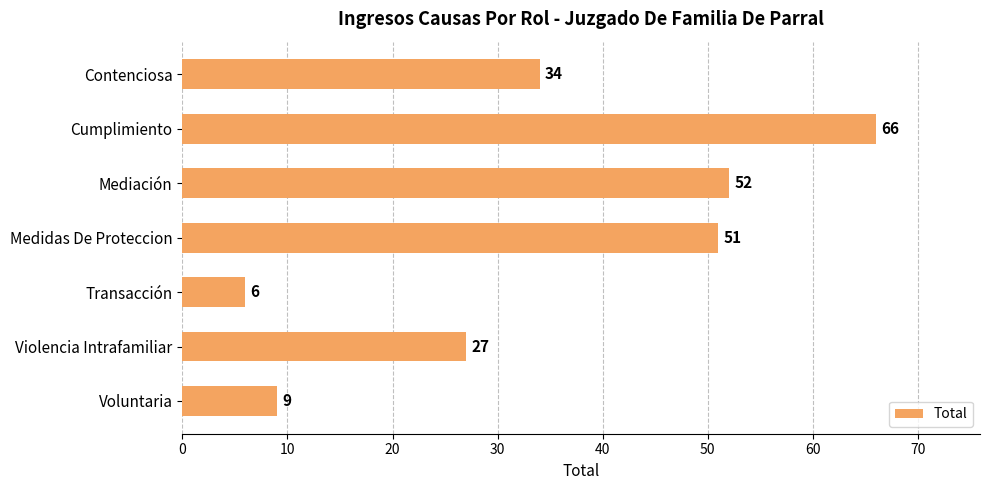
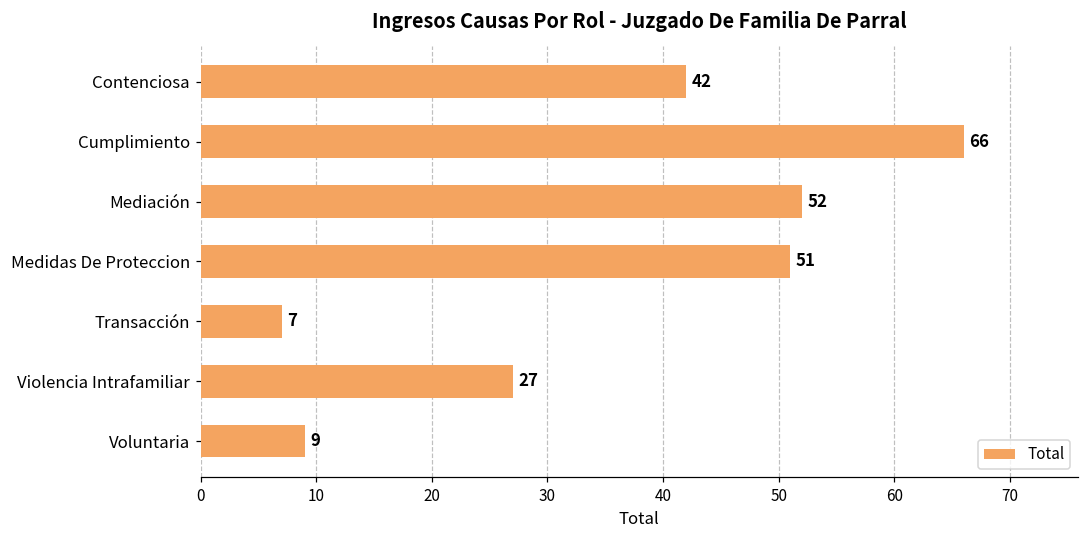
  {
-   "Contenciosa": 34,
+   "Contenciosa": 42,
    "Cumplimiento": 66,
    "Mediación": 52,
    "Medidas De Proteccion": 51,
-   "Transacción": 6,
+   "Transacción": 7,
    "Violencia Intrafamiliar": 27,
    "Voluntaria": 9
  }
